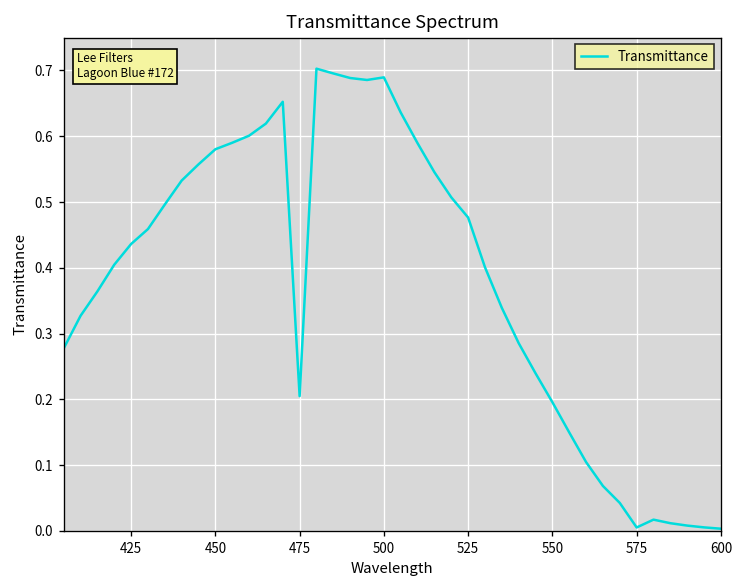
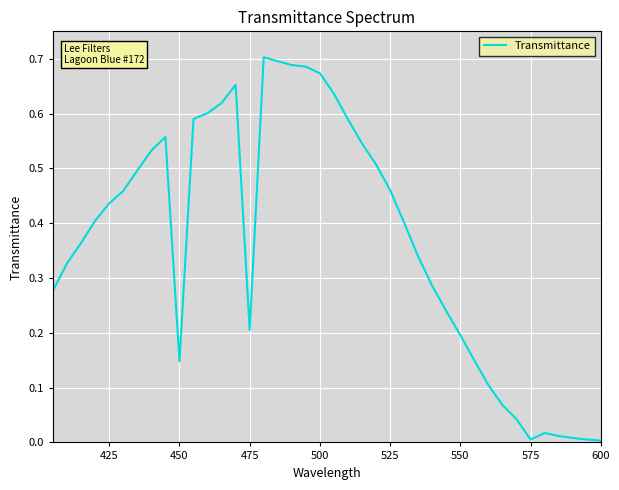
  {
    "425": 0.44,
-   "450": 0.58,
+   "450": 0.15,
    "475": 0.20,
-   "500": 0.69,
-   "525": 0.48,
+   "500": 0.67,
+   "525": 0.46,
    "550": 0.20,
    "575": 0.01,
    "600": 0.00
  }
